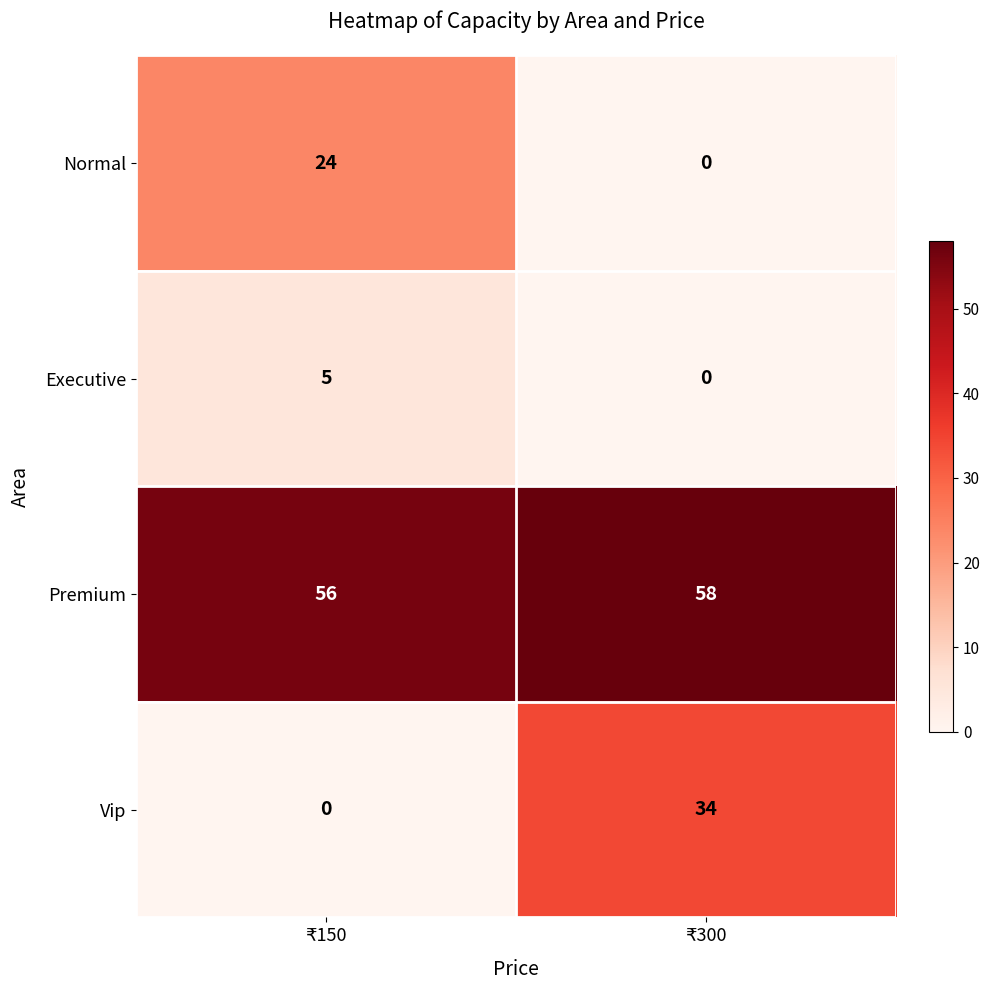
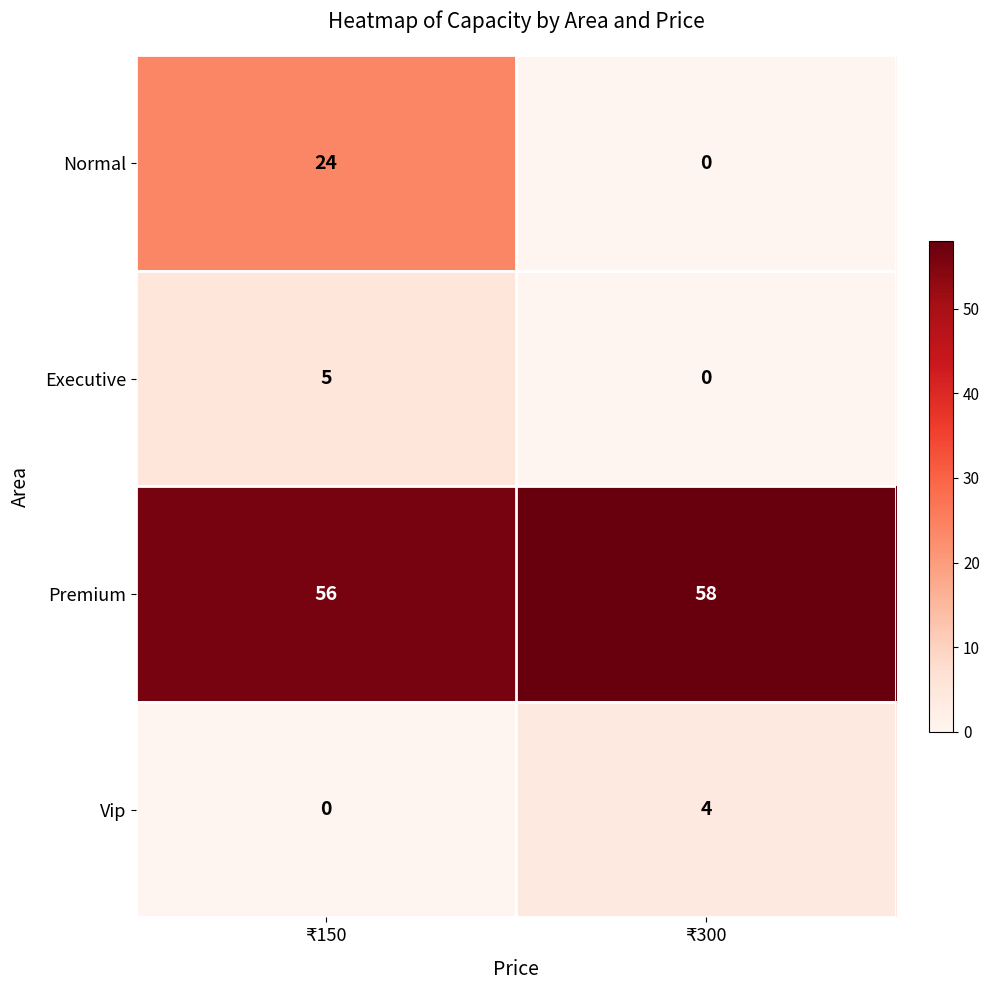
  {
    "Normal": {
      "₹150": 24,
      "₹300": 0
    },
    "Executive": {
      "₹150": 5,
      "₹300": 0
    },
    "Premium": {
      "₹150": 56,
      "₹300": 58
    },
    "Vip": {
      "₹150": 0,
-     "₹300": 34
+     "₹300": 4
    }
  }
